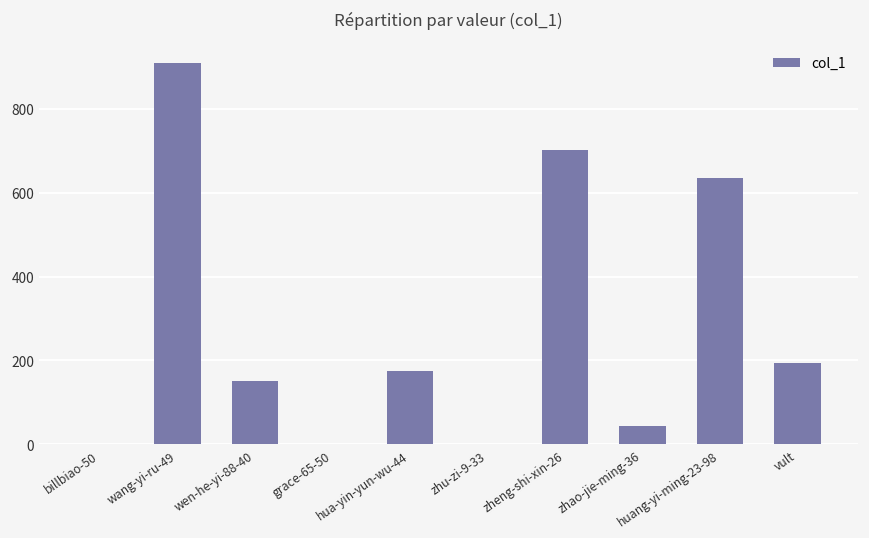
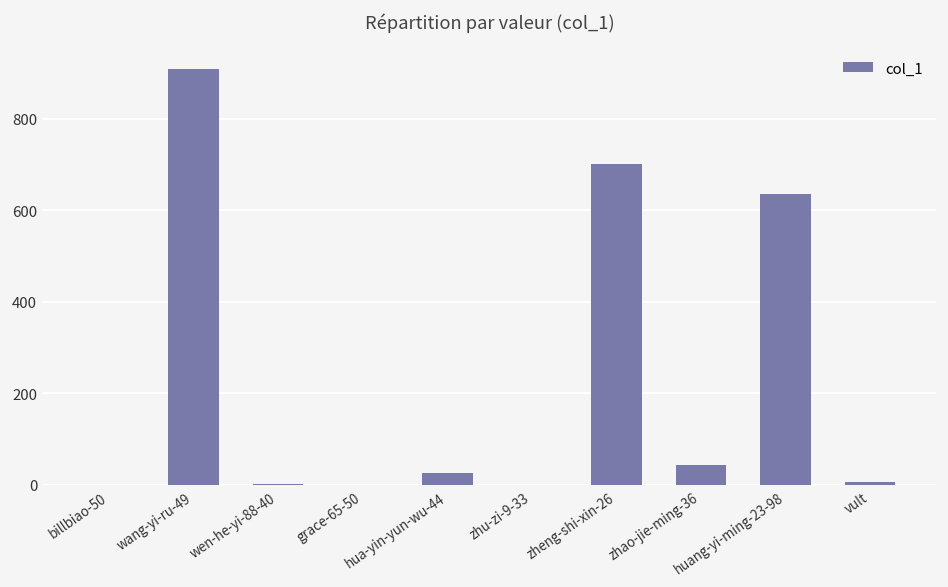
  {
    "billbiao-50": 0,
    "wang-yi-ru-49": 910,
-   "wen-he-yi-88-40": 150,
+   "wen-he-yi-88-40": 0,
    "grace-65-50": 0,
-   "hua-yin-yun-wu-44": 170,
+   "hua-yin-yun-wu-44": 30,
    "zhu-zi-9-33": 0,
    "zheng-shi-xin-26": 700,
    "zhao-jie-ming-36": 40,
    "huang-yi-ming-23-98": 640,
-   "vult": 190
+   "vult": 10
  }
